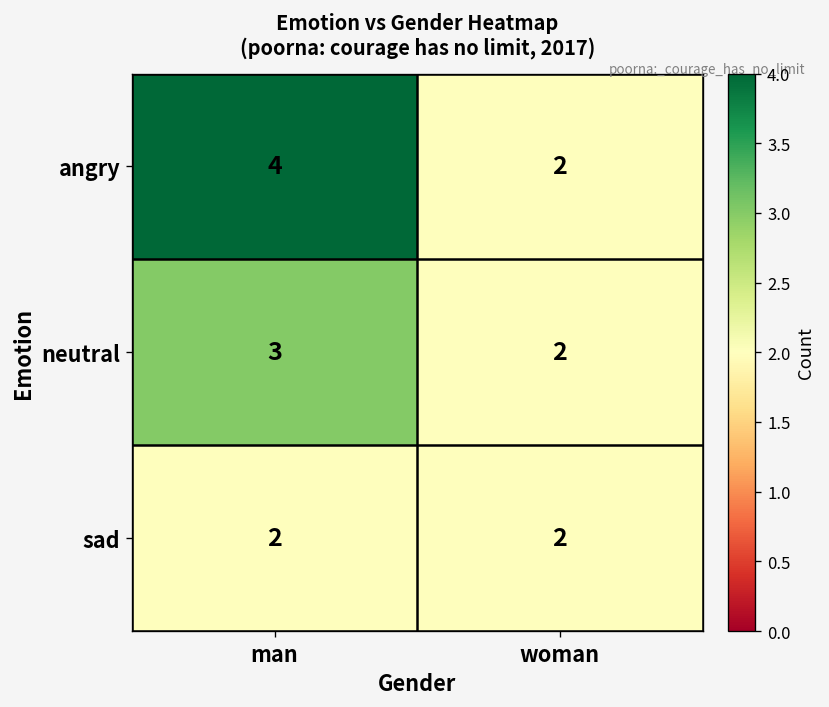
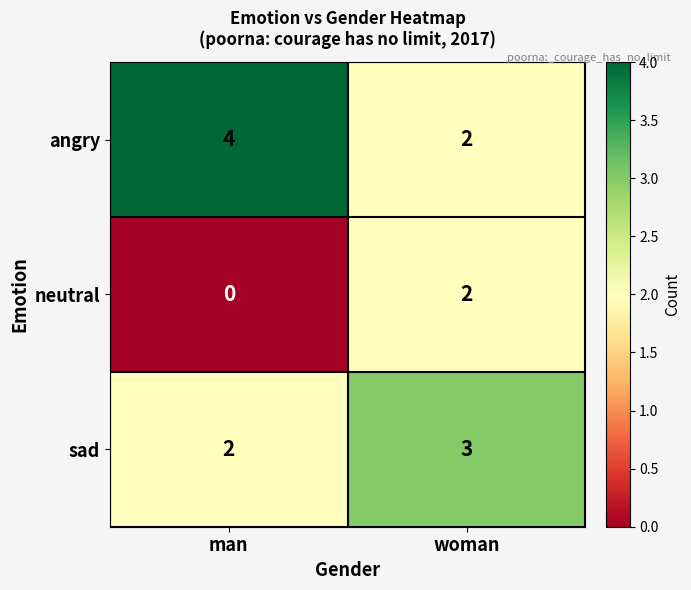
  {
    "angry": {
      "man": 4,
      "woman": 2
    },
    "neutral": {
-     "man": 3,
+     "man": 0,
      "woman": 2
    },
    "sad": {
      "man": 2,
-     "woman": 2
+     "woman": 3
    }
  }
